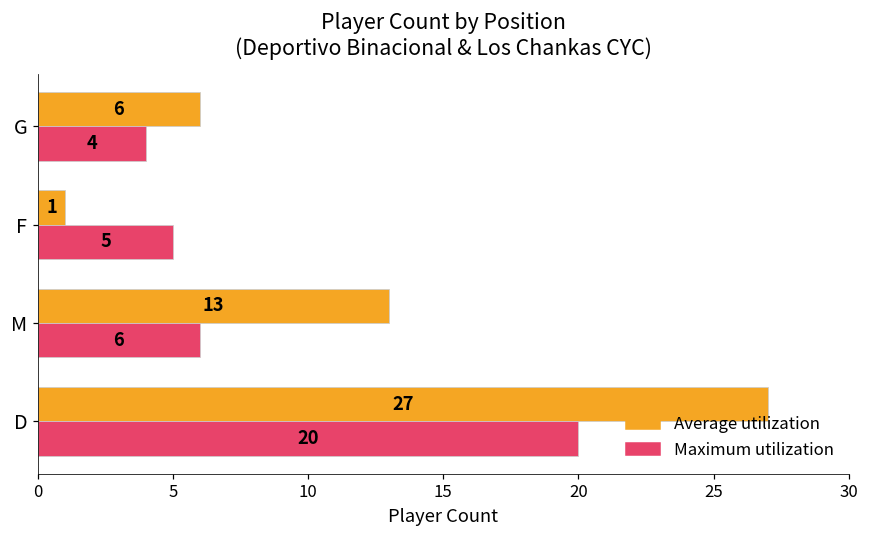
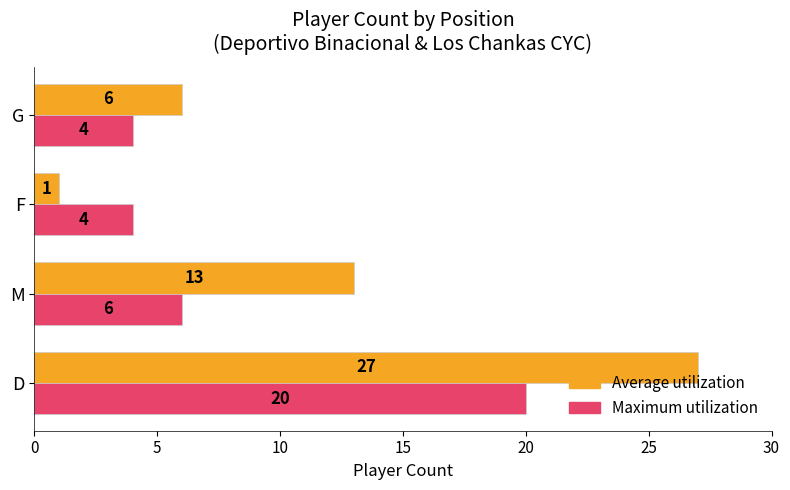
  {
    "Average utilization": {
      "G": 6,
      "F": 1,
      "M": 13,
      "D": 27
    },
    "Maximum utilization": {
      "G": 4,
-     "F": 5,
+     "F": 4,
      "M": 6,
      "D": 20
    }
  }
